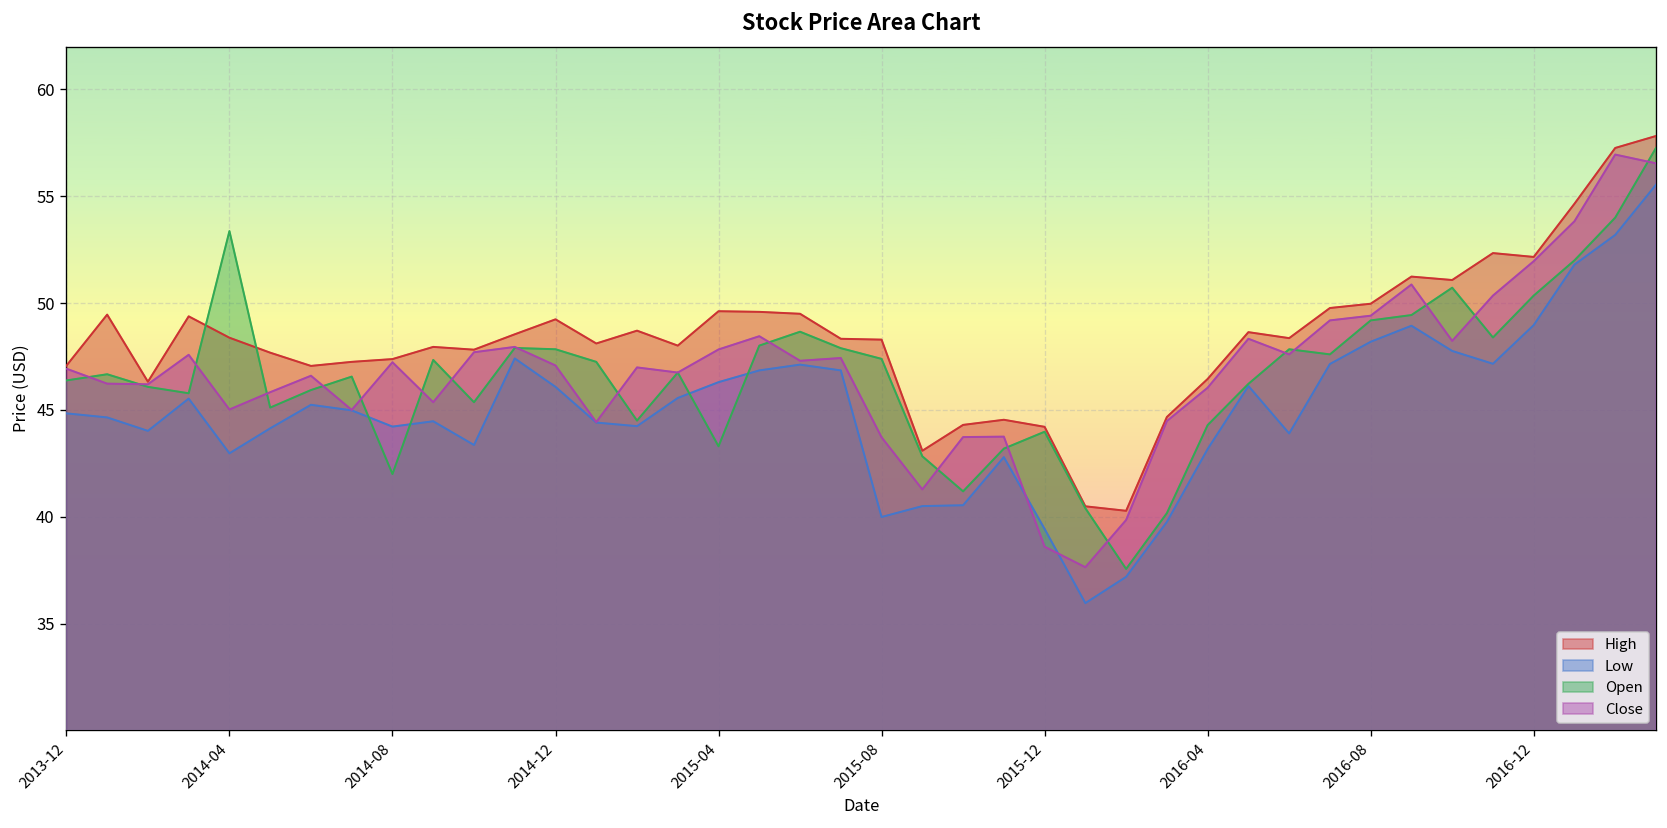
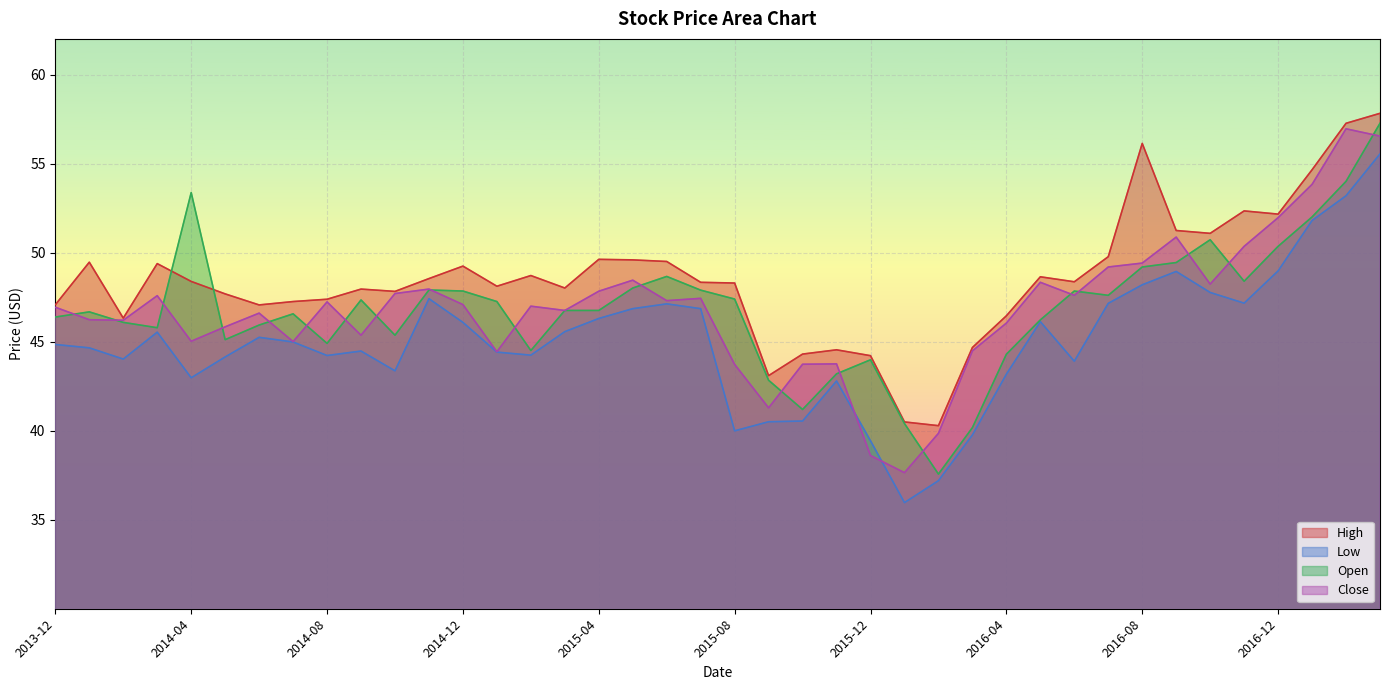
  {
    "High": {
      "2014-04": 48.4,
      "2014-08": 47.4,
      "2014-12": 49.2,
      "2015-04": 49.6,
      "2015-08": 48.3,
      "2015-12": 44.2,
      "2016-04": 46.5,
-     "2016-08": 50.0,
+     "2016-08": 56.1,
      "2016-12": 52.2
    },
    "Low": {
      "2013-12": 44.8,
      "2014-04": 43.0,
      "2014-08": 44.2,
      "2014-12": 46.1,
      "2015-04": 46.3,
      "2015-08": 40.0,
      "2015-12": 39.4,
      "2016-04": 43.2,
      "2016-08": 48.2,
      "2016-12": 49.0
    },
    "Open": {
      "2013-12": 46.4,
      "2014-04": 53.4,
-     "2014-08": 42.0,
+     "2014-08": 44.9,
      "2014-12": 47.8,
-     "2015-04": 43.3,
+     "2015-04": 46.8,
      "2015-08": 47.4,
      "2015-12": 44.0,
      "2016-04": 44.3,
      "2016-08": 49.2,
      "2016-12": 50.4
    },
    "Close": {
      "2014-04": 45.0,
      "2014-08": 47.2,
      "2014-12": 47.1,
      "2015-04": 47.8,
      "2015-08": 43.7,
      "2015-12": 38.6,
      "2016-04": 46.0,
      "2016-08": 49.4,
      "2016-12": 52.0
    }
  }
